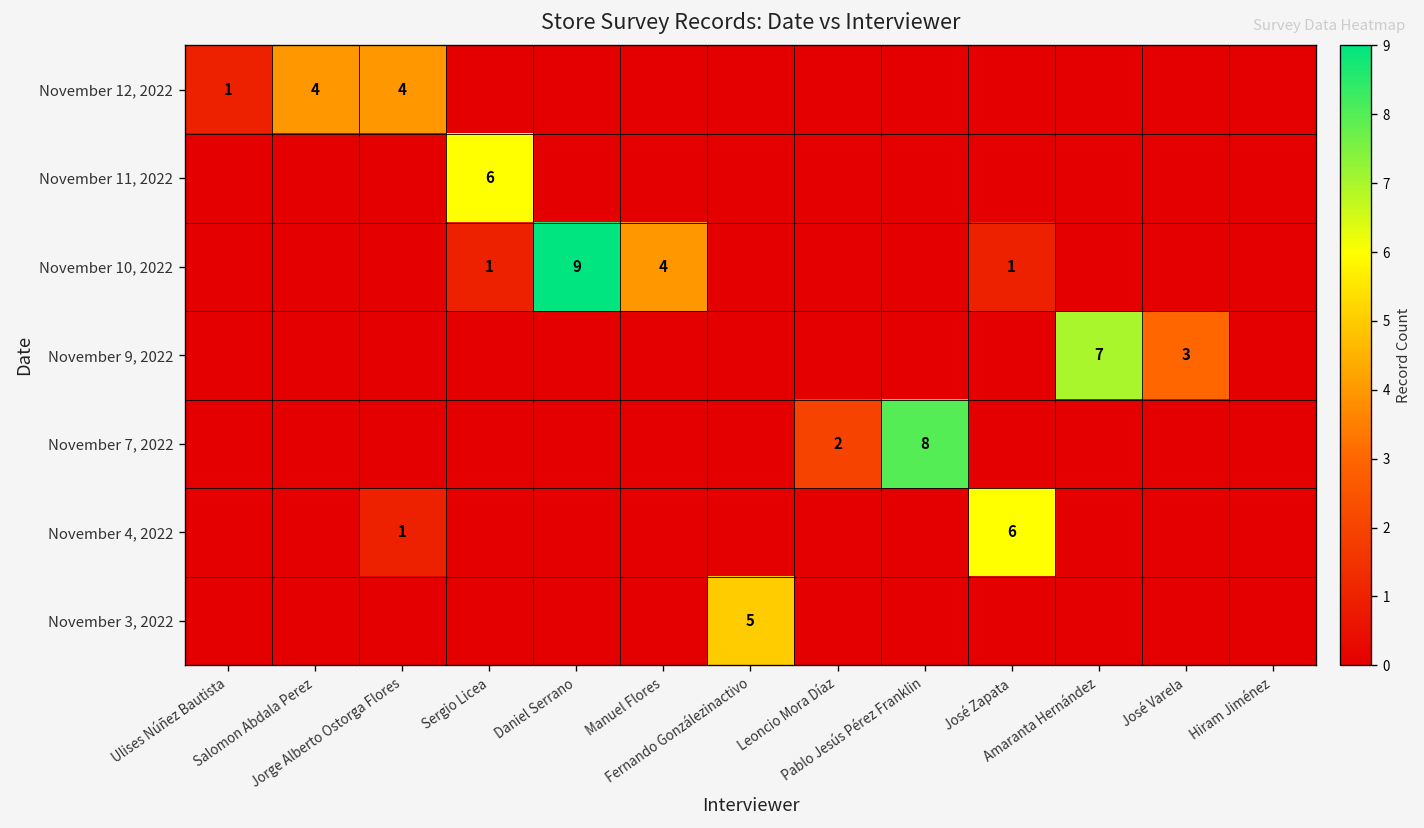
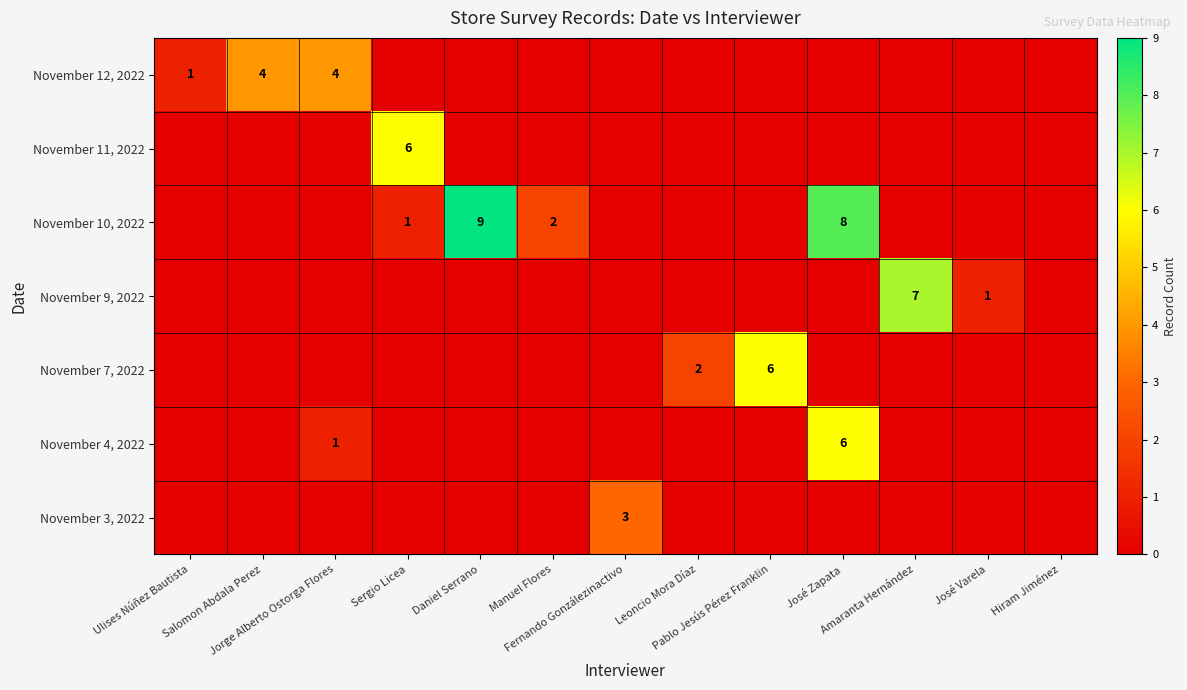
  {
    "November 12, 2022": {
      "Ulises Núñez Bautista": 1,
      "Salomon Abdala Perez": 4,
      "Jorge Alberto Ostorga Flores": 4
    },
    "November 11, 2022": {
      "Sergio Licea": 6
    },
    "November 10, 2022": {
      "Sergio Licea": 1,
      "Daniel Serrano": 9,
-     "Manuel Flores": 4,
-     "José Zapata": 1
+     "Manuel Flores": 2,
+     "José Zapata": 8
    },
    "November 9, 2022": {
      "Amaranta Hernández": 7,
-     "José Varela": 3
+     "José Varela": 1
    },
    "November 7, 2022": {
      "Leoncio Mora Díaz": 2,
-     "Pablo Jesús Pérez Franklin": 8
+     "Pablo Jesús Pérez Franklin": 6
    },
    "November 4, 2022": {
      "Jorge Alberto Ostorga Flores": 1,
      "José Zapata": 6
    },
    "November 3, 2022": {
-     "Fernando Gonzálezinactivo": 5
+     "Fernando Gonzálezinactivo": 3
    }
  }
